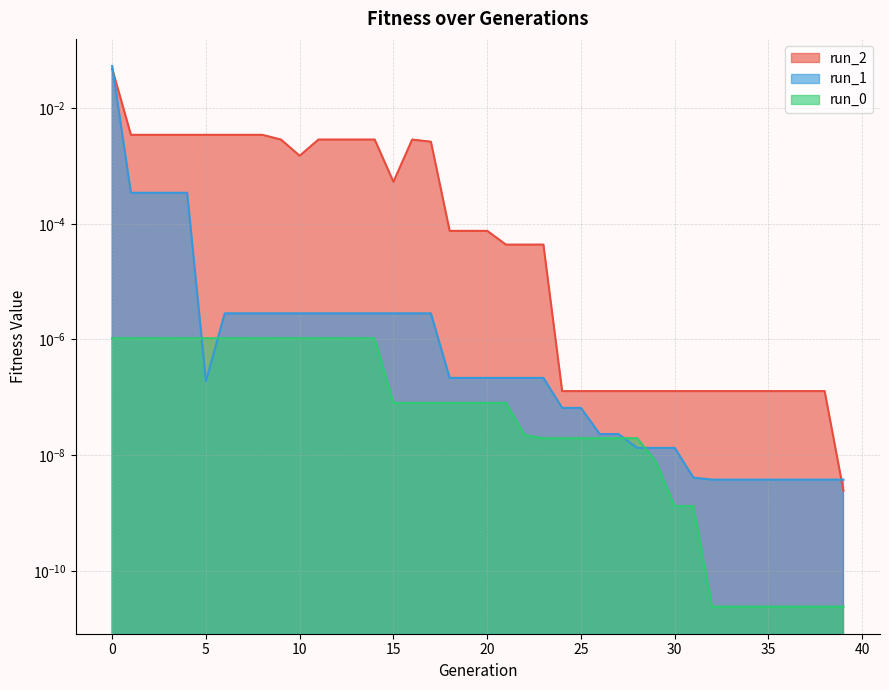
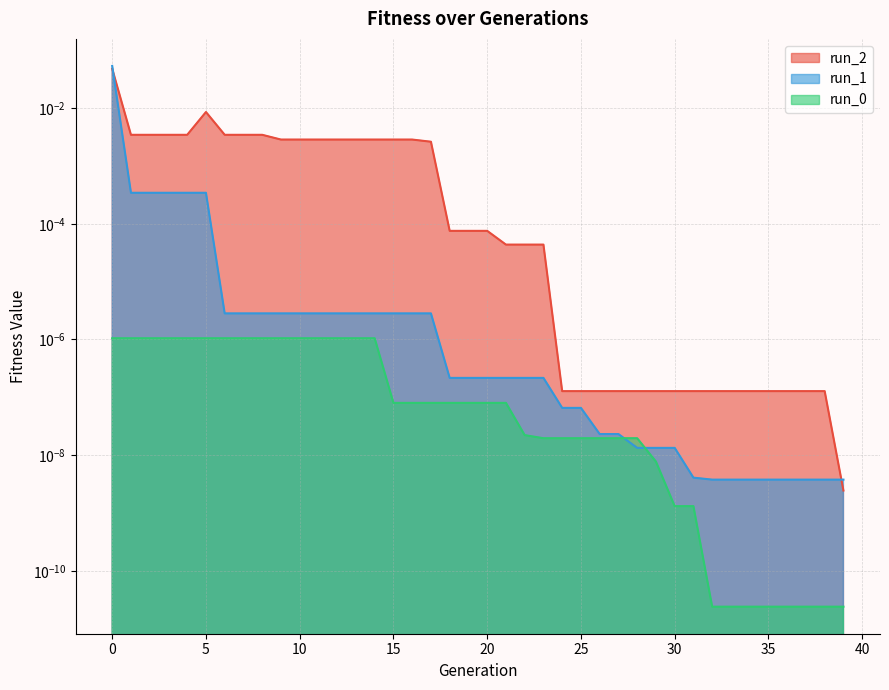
  {
    "run_2": {
      "0": 0.05,
-     "5": 0.003,
-     "10": 0.0015,
-     "15": 0.0005,
+     "5": 0.009,
+     "10": 0.003,
+     "15": 0.003,
      "20": 0.00008,
      "25": 0.00000013,
      "30": 0.00000013,
      "35": 0.00000013
    },
    "run_1": {
      "0": 0.05,
-     "5": 0.00000019,
+     "5": 0.0003,
      "10": 0.000003,
      "15": 0.000003,
      "20": 0.00000022,
      "25": 0.00000007,
      "30": 0.000000013,
      "35": 0.000000004
    },
    "run_0": {
      "0": 0.0000010,
      "5": 0.0000010,
      "10": 0.0000010,
      "15": 0.00000008,
      "20": 0.00000008,
      "25": 0.00000002,
      "30": 0.0000000013,
      "35": 0.000000000024
    }
  }
